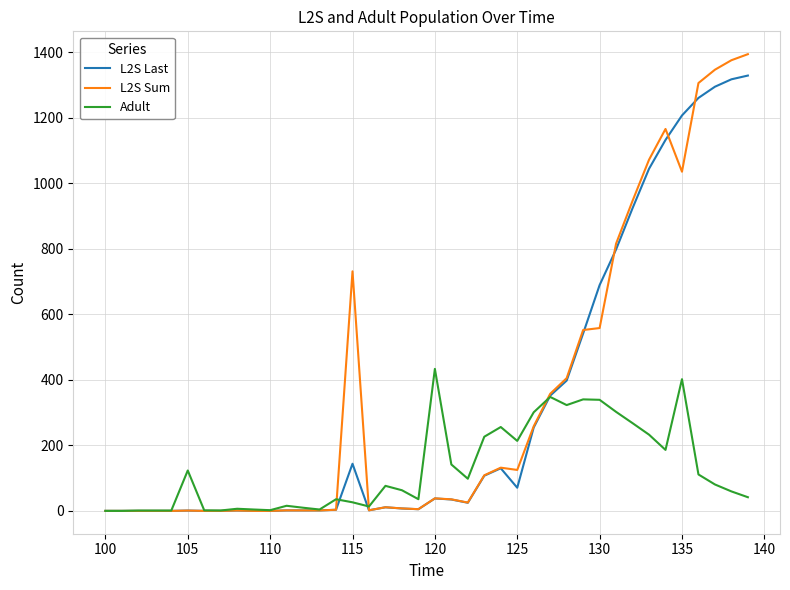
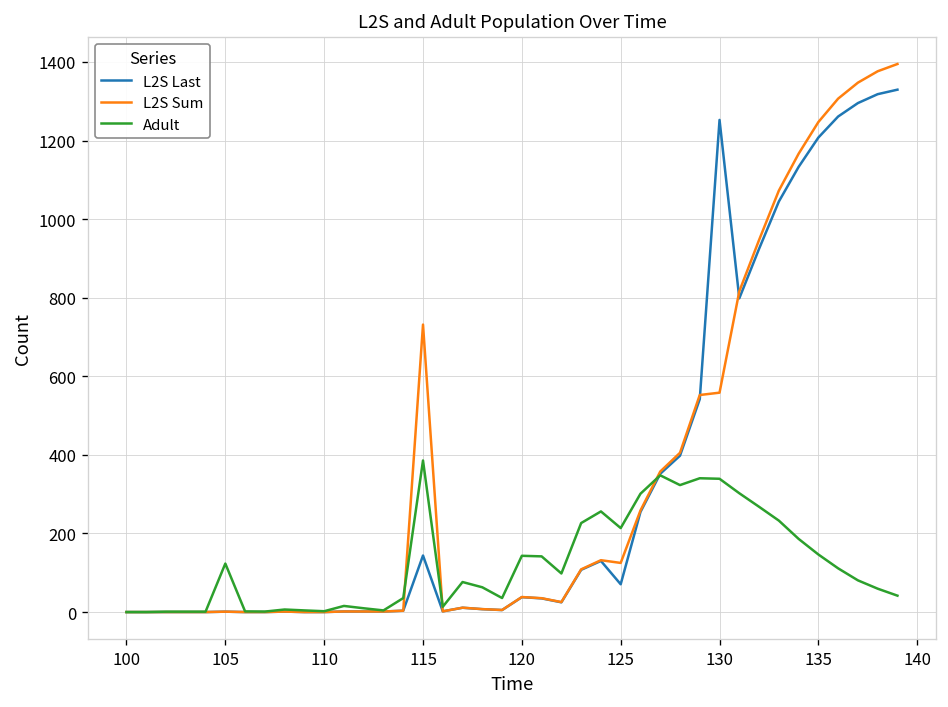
  {
    "L2S Last": {
      "115": 140,
      "125": 70,
-     "130": 690,
+     "130": 1250,
      "135": 1210
    },
    "L2S Sum": {
      "115": 730,
      "125": 130,
      "130": 560,
-     "135": 1040
+     "135": 1250
    },
    "Adult": {
      "105": 120,
-     "115": 30,
-     "120": 430,
+     "115": 390,
+     "120": 140,
      "125": 210,
      "130": 340,
-     "135": 400
+     "135": 150
    }
  }
